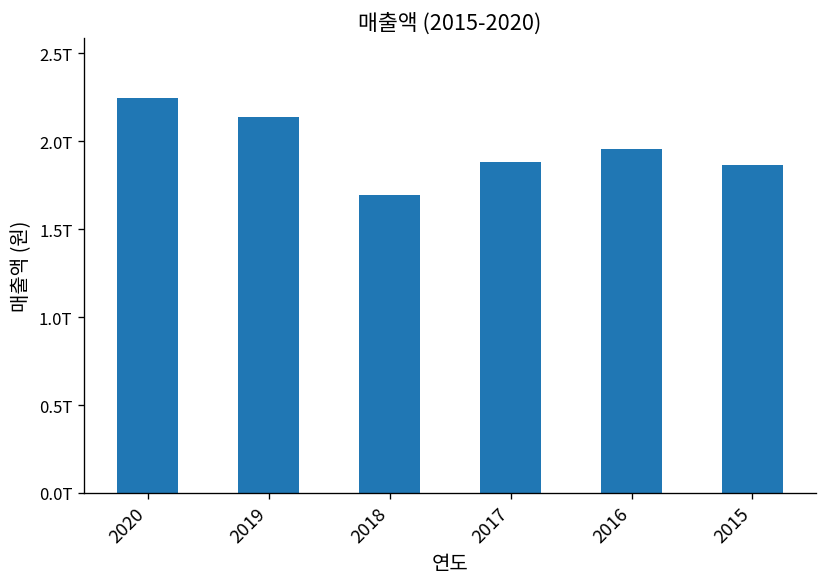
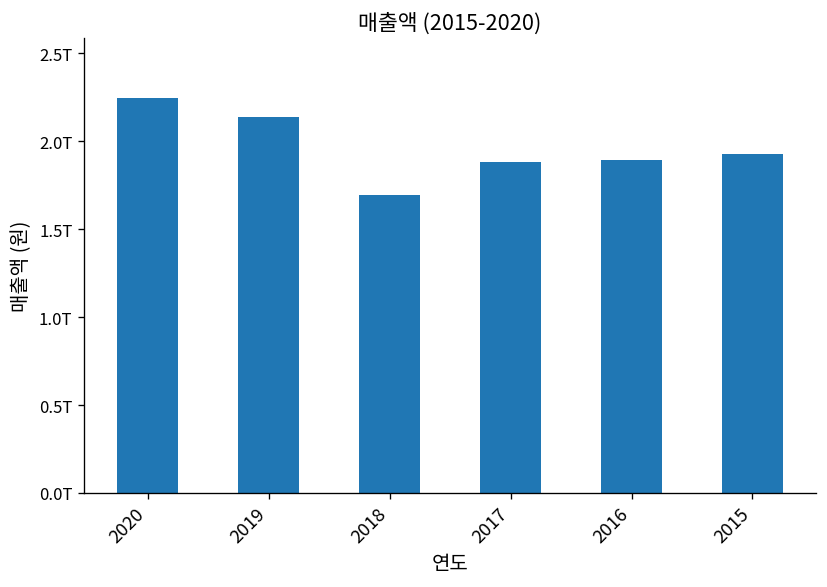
  {
    "2020": "2.25T",
    "2019": "2.13T",
    "2018": "1.70T",
    "2017": "1.88T",
-   "2016": "1.95T",
-   "2015": "1.86T"
+   "2016": "1.90T",
+   "2015": "1.93T"
  }
